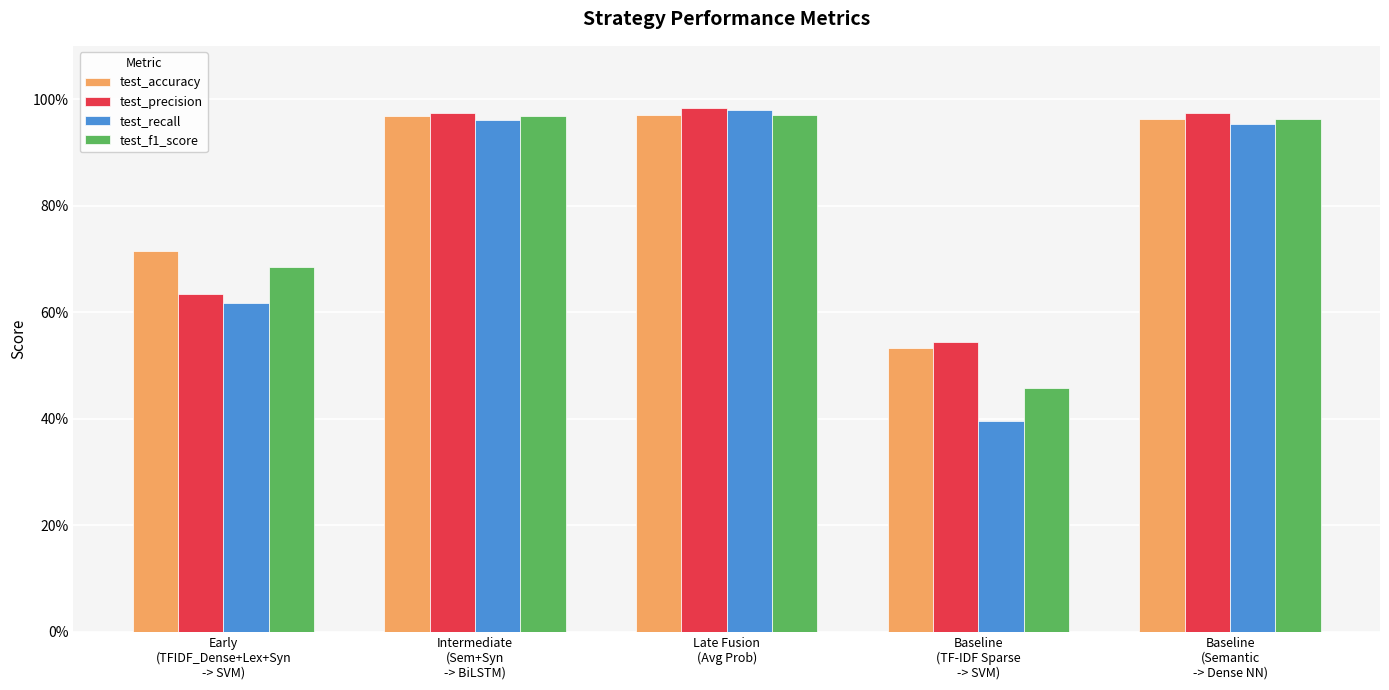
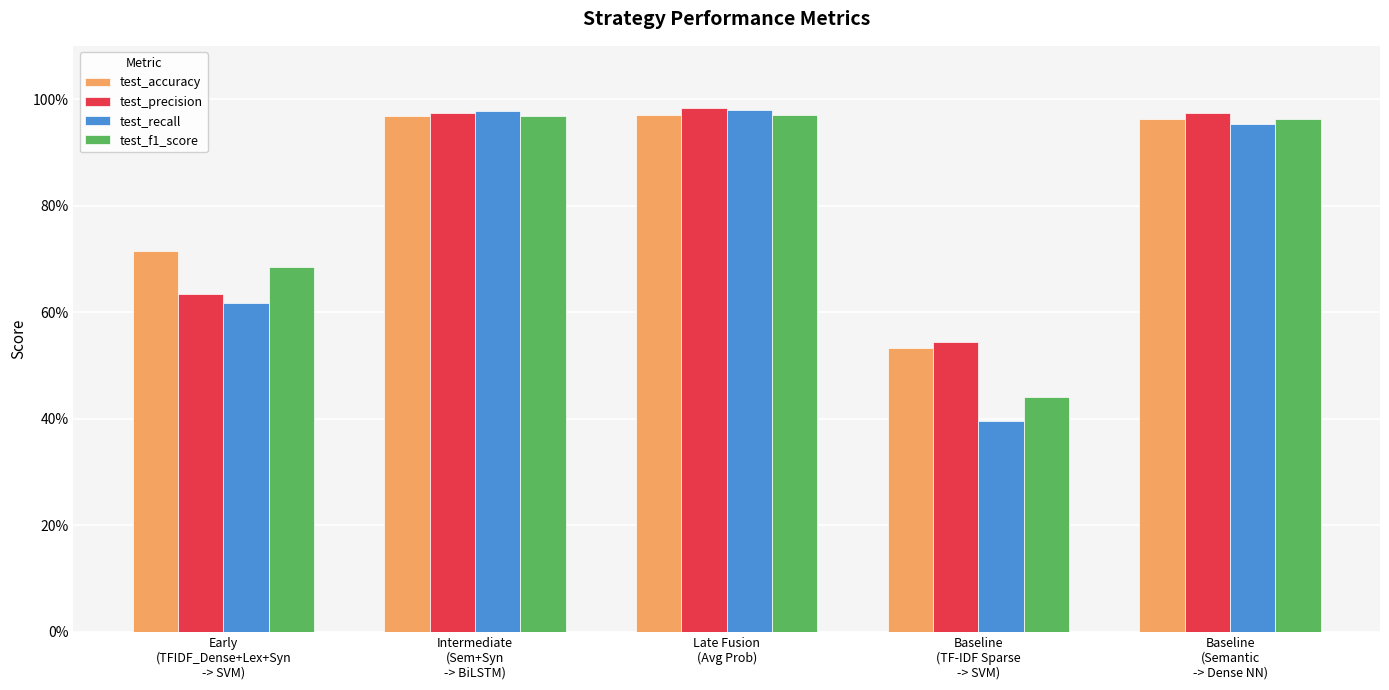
  {
    "test_accuracy": {
      "Early (TFIDF_Dense+Lex+Syn -> SVM)": "71%",
      "Intermediate (Sem+Syn -> BiLSTM)": "97%",
      "Late Fusion (Avg Prob)": "97%",
      "Baseline (TF-IDF Sparse -> SVM)": "53%",
      "Baseline (Semantic -> Dense NN)": "96%"
    },
    "test_precision": {
      "Early (TFIDF_Dense+Lex+Syn -> SVM)": "63%",
      "Intermediate (Sem+Syn -> BiLSTM)": "97%",
      "Late Fusion (Avg Prob)": "98%",
      "Baseline (TF-IDF Sparse -> SVM)": "54%",
      "Baseline (Semantic -> Dense NN)": "97%"
    },
    "test_recall": {
      "Early (TFIDF_Dense+Lex+Syn -> SVM)": "62%",
-     "Intermediate (Sem+Syn -> BiLSTM)": "96%",
+     "Intermediate (Sem+Syn -> BiLSTM)": "98%",
      "Late Fusion (Avg Prob)": "98%",
      "Baseline (TF-IDF Sparse -> SVM)": "39%",
      "Baseline (Semantic -> Dense NN)": "95%"
    },
    "test_f1_score": {
      "Early (TFIDF_Dense+Lex+Syn -> SVM)": "68%",
      "Intermediate (Sem+Syn -> BiLSTM)": "97%",
      "Late Fusion (Avg Prob)": "97%",
-     "Baseline (TF-IDF Sparse -> SVM)": "46%",
+     "Baseline (TF-IDF Sparse -> SVM)": "44%",
      "Baseline (Semantic -> Dense NN)": "96%"
    }
  }
